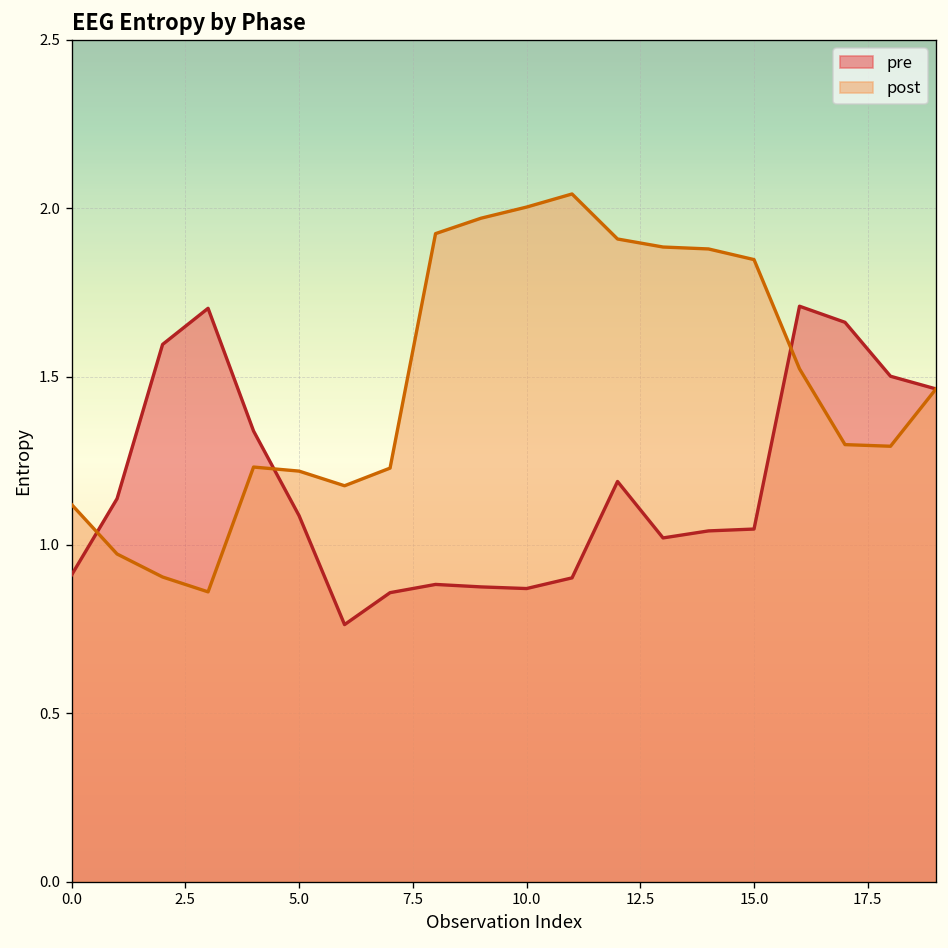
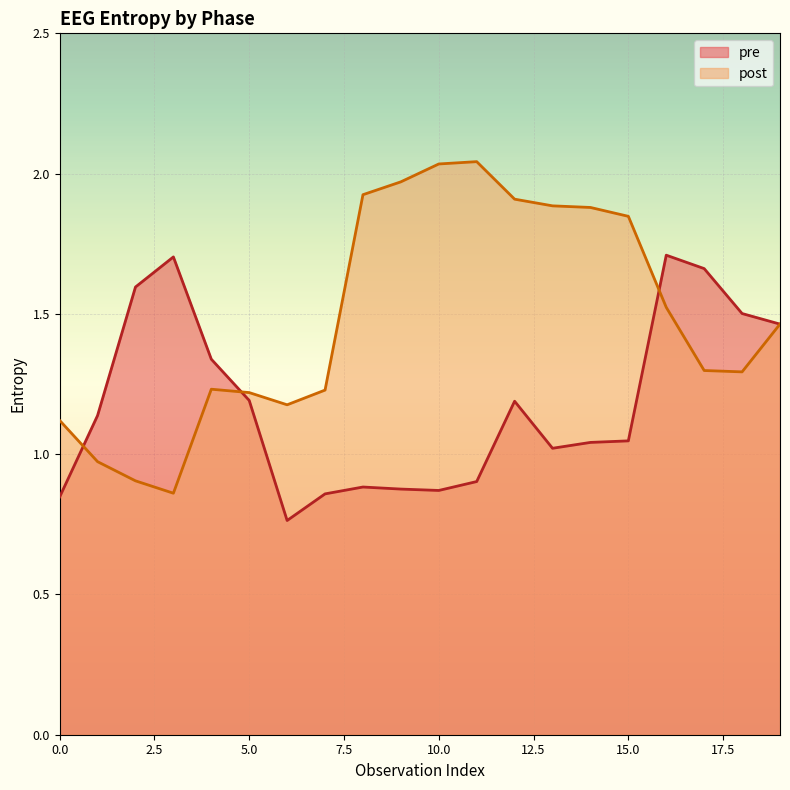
  {
    "pre": {
-     "0.0": 0.91,
-     "5.0": 1.09,
+     "0.0": 0.85,
+     "5.0": 1.19,
      "10.0": 0.87,
      "15.0": 1.05
    },
    "post": {
      "0.0": 1.12,
      "5.0": 1.22,
-     "10.0": 2.00,
+     "10.0": 2.03,
      "15.0": 1.85
    }
  }
